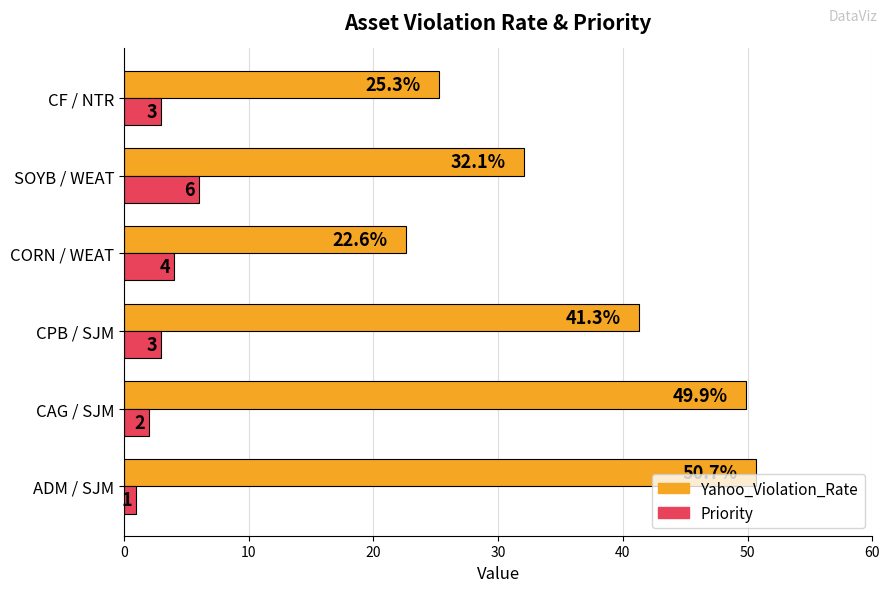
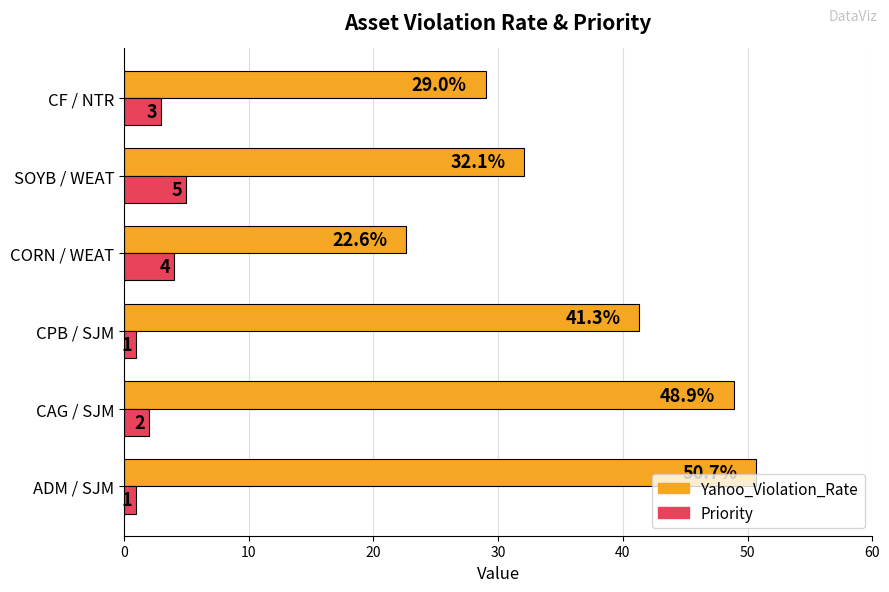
  {
    "Yahoo_Violation_Rate": {
-     "CF / NTR": "25.3%",
+     "CF / NTR": "29.0%",
      "SOYB / WEAT": "32.1%",
      "CORN / WEAT": "22.6%",
      "CPB / SJM": "41.3%",
-     "CAG / SJM": "49.9%"
+     "CAG / SJM": "48.9%"
    },
    "Priority": {
      "CF / NTR": "3",
-     "SOYB / WEAT": "6",
+     "SOYB / WEAT": "5",
      "CORN / WEAT": "4",
-     "CPB / SJM": "3",
+     "CPB / SJM": "1",
      "CAG / SJM": "2",
      "ADM / SJM": "1"
    }
  }
